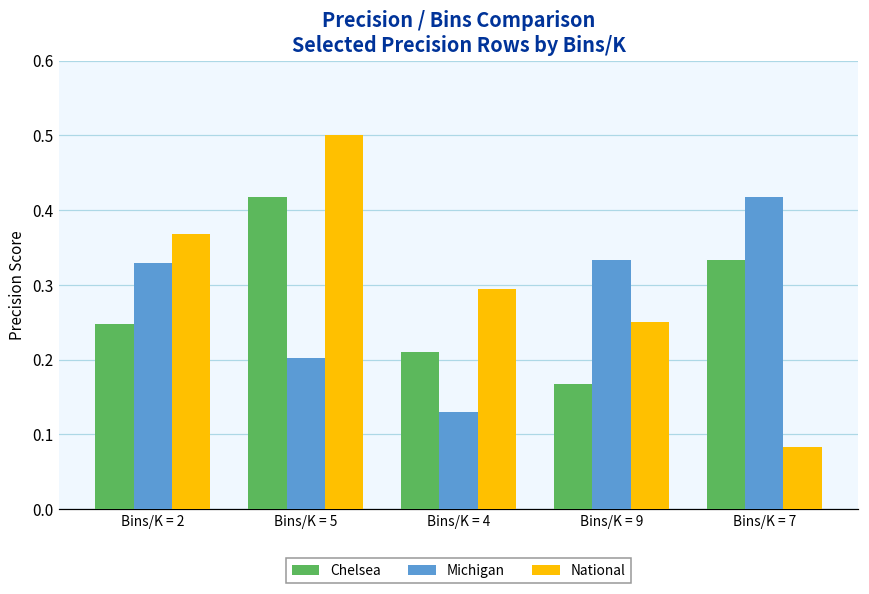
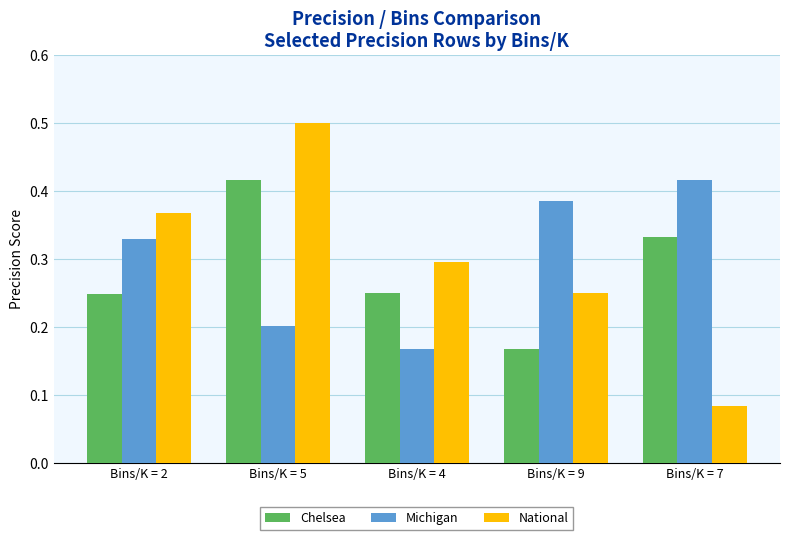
  {
    "Chelsea": {
      "Bins/K = 2": 0.25,
      "Bins/K = 5": 0.42,
-     "Bins/K = 4": 0.21,
+     "Bins/K = 4": 0.25,
      "Bins/K = 9": 0.17,
      "Bins/K = 7": 0.33
    },
    "Michigan": {
      "Bins/K = 2": 0.33,
      "Bins/K = 5": 0.20,
-     "Bins/K = 4": 0.13,
-     "Bins/K = 9": 0.33,
+     "Bins/K = 4": 0.17,
+     "Bins/K = 9": 0.39,
      "Bins/K = 7": 0.42
    },
    "National": {
      "Bins/K = 2": 0.37,
      "Bins/K = 5": 0.50,
      "Bins/K = 4": 0.30,
      "Bins/K = 9": 0.25,
      "Bins/K = 7": 0.08
    }
  }
